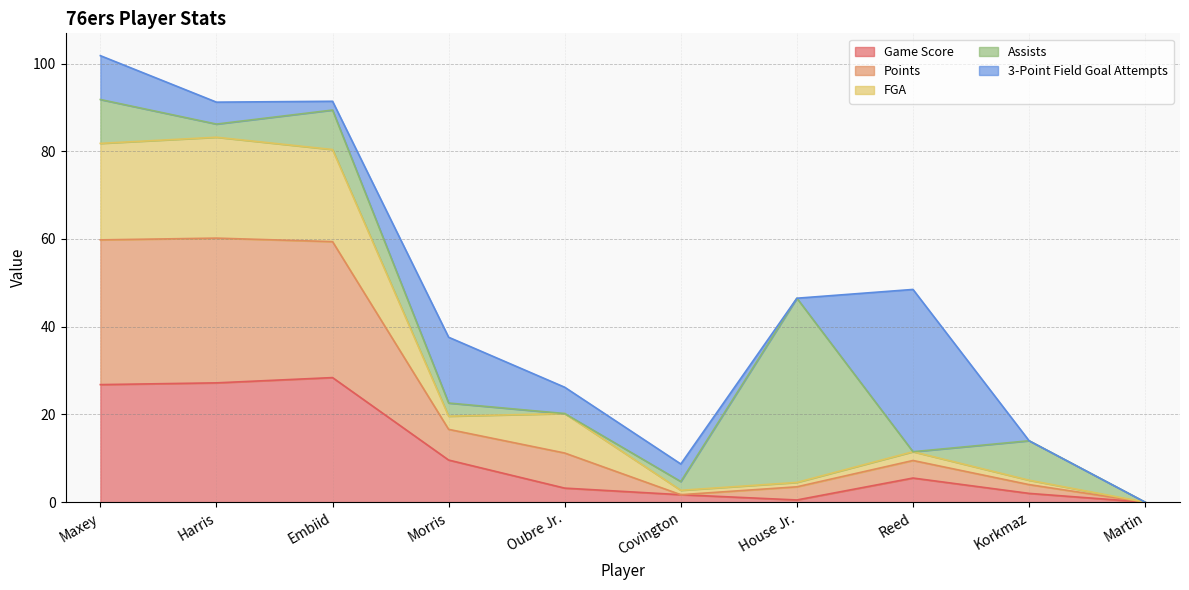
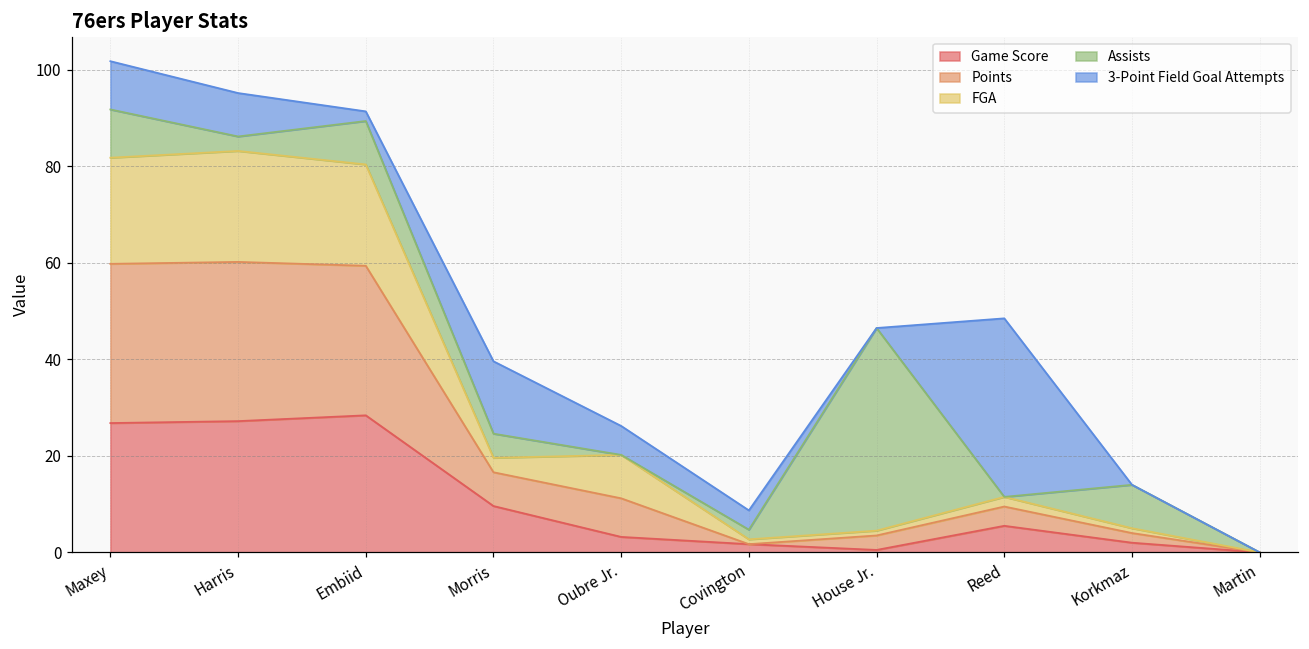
  {
    "Assists": {
      "Maxey": 10,
      "Harris": 3,
      "Embiid": 9,
-     "Morris": 3,
+     "Morris": 5,
      "Covington": 2
    },
    "3-Point Field Goal Attempts": {
      "Maxey": 10,
-     "Harris": 5,
+     "Harris": 9,
      "Embiid": 2,
      "Morris": 15,
      "Oubre Jr.": 6,
      "Covington": 4,
      "Reed": 37
    }
  }
